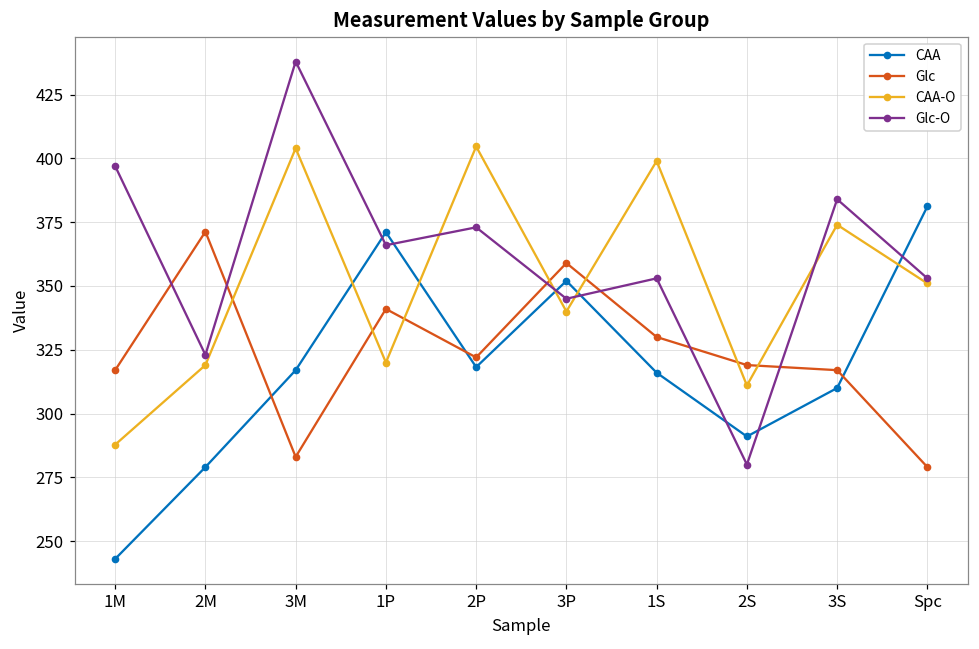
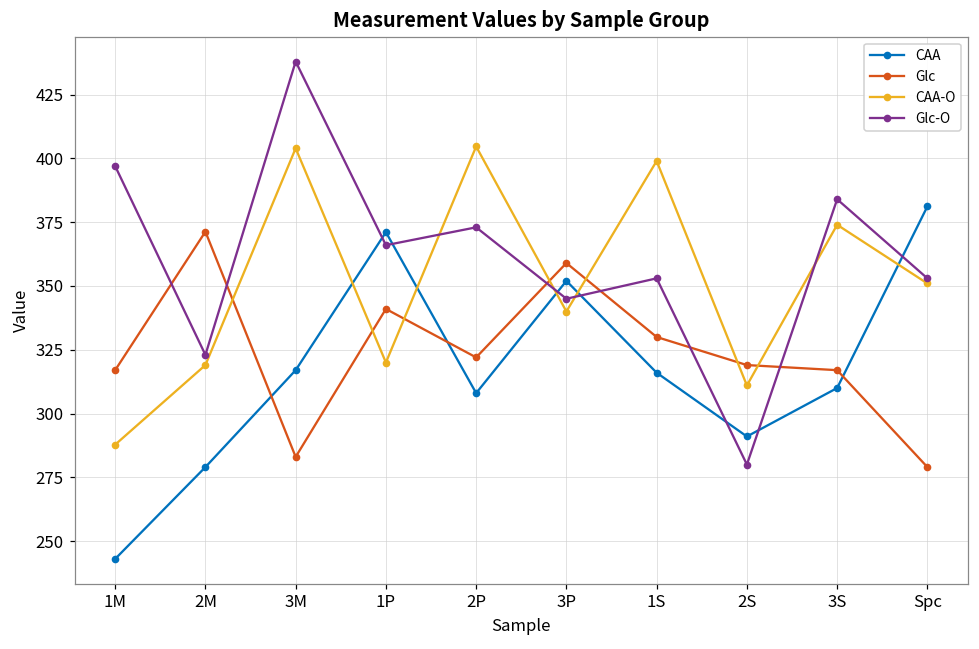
  {
    "CAA": {
      "1M": 243,
      "2M": 279,
      "3M": 317,
      "1P": 371,
-     "2P": 318,
+     "2P": 308,
      "3P": 352,
      "1S": 316,
      "2S": 291,
      "3S": 310,
      "Spc": 381
    },
    "Glc": {
      "1M": 317,
      "2M": 371,
      "3M": 283,
      "1P": 341,
      "2P": 322,
      "3P": 359,
      "1S": 330,
      "2S": 319,
      "3S": 317,
      "Spc": 279
    },
    "CAA-O": {
      "1M": 288,
      "2M": 319,
      "3M": 404,
      "1P": 320,
      "2P": 405,
      "3P": 340,
      "1S": 399,
      "2S": 311,
      "3S": 374,
      "Spc": 351
    },
    "Glc-O": {
      "1M": 397,
      "2M": 323,
      "3M": 438,
      "1P": 366,
      "2P": 373,
      "3P": 345,
      "1S": 353,
      "2S": 280,
      "3S": 384,
      "Spc": 353
    }
  }
